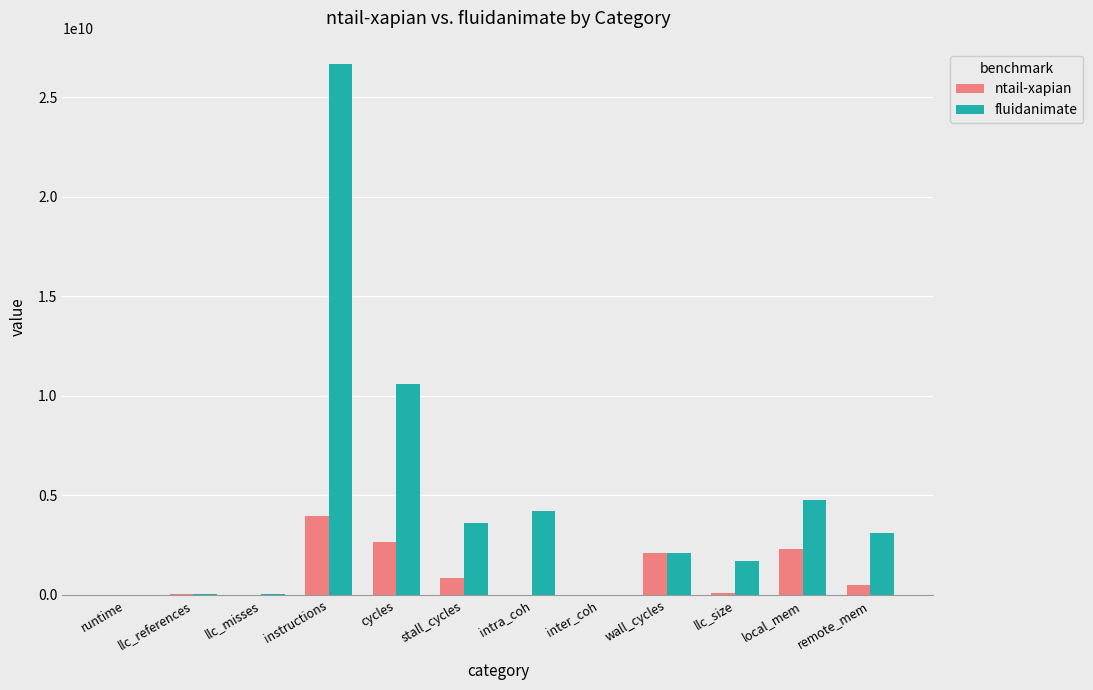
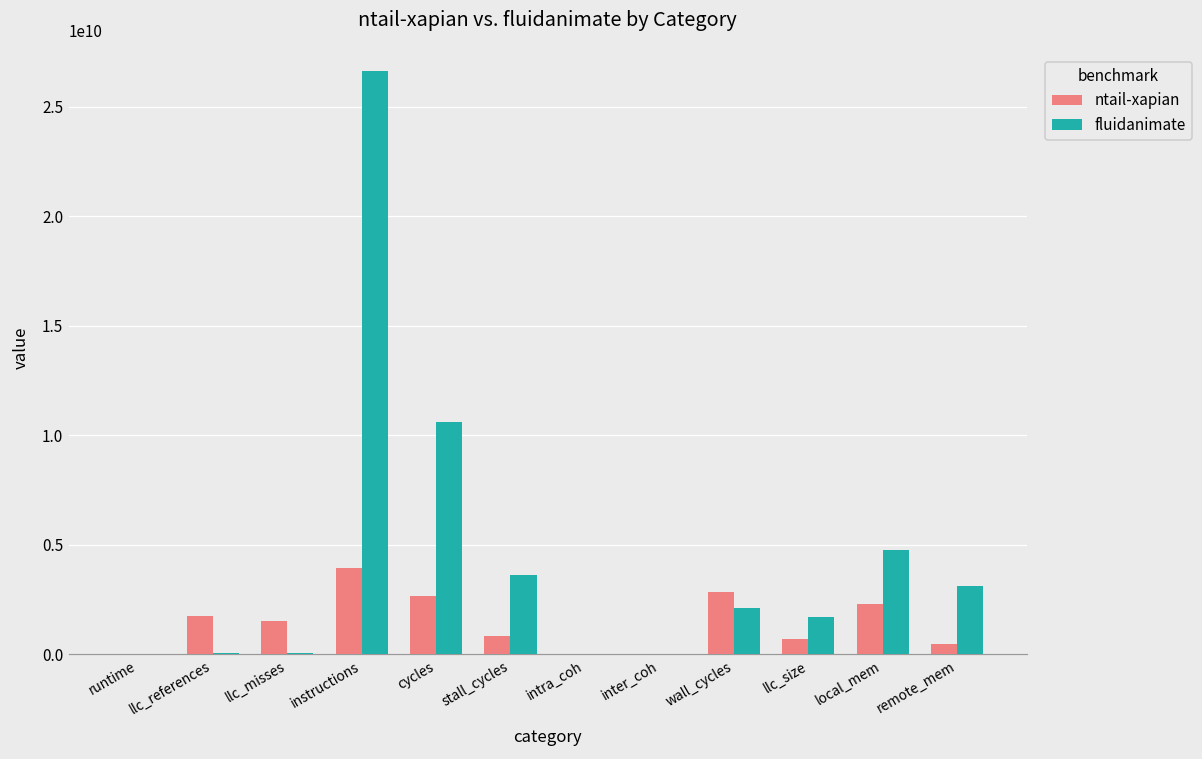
  {
    "ntail-xapian": {
-     "llc_references": 0,
-     "llc_misses": 0,
+     "llc_references": 1700000000,
+     "llc_misses": 1500000000,
      "instructions": 4000000000,
      "cycles": 2700000000,
      "stall_cycles": 900000000,
-     "wall_cycles": 2100000000,
-     "llc_size": 100000000,
+     "wall_cycles": 2800000000,
+     "llc_size": 700000000,
      "local_mem": 2300000000,
      "remote_mem": 500000000
    },
    "fluidanimate": {
      "instructions": 26600000000,
      "cycles": 10600000000,
      "stall_cycles": 3600000000,
-     "intra_coh": 4200000000,
+     "intra_coh": 0,
      "wall_cycles": 2100000000,
      "llc_size": 1700000000,
      "local_mem": 4700000000,
      "remote_mem": 3100000000
    }
  }
